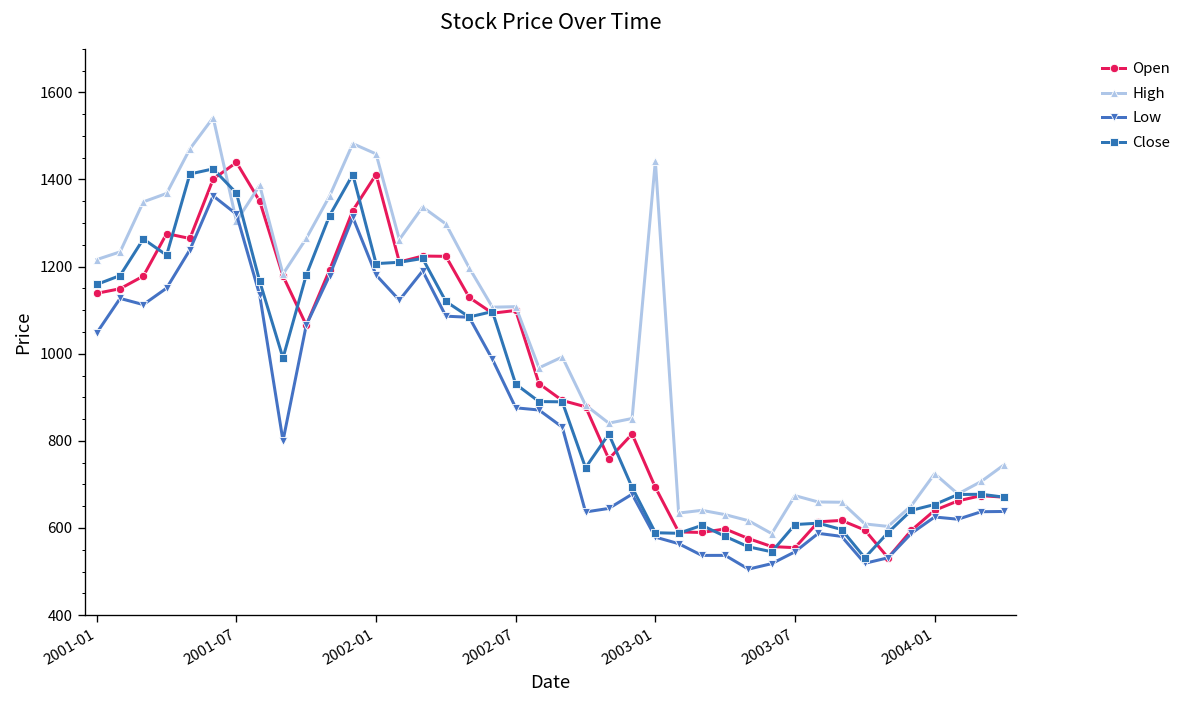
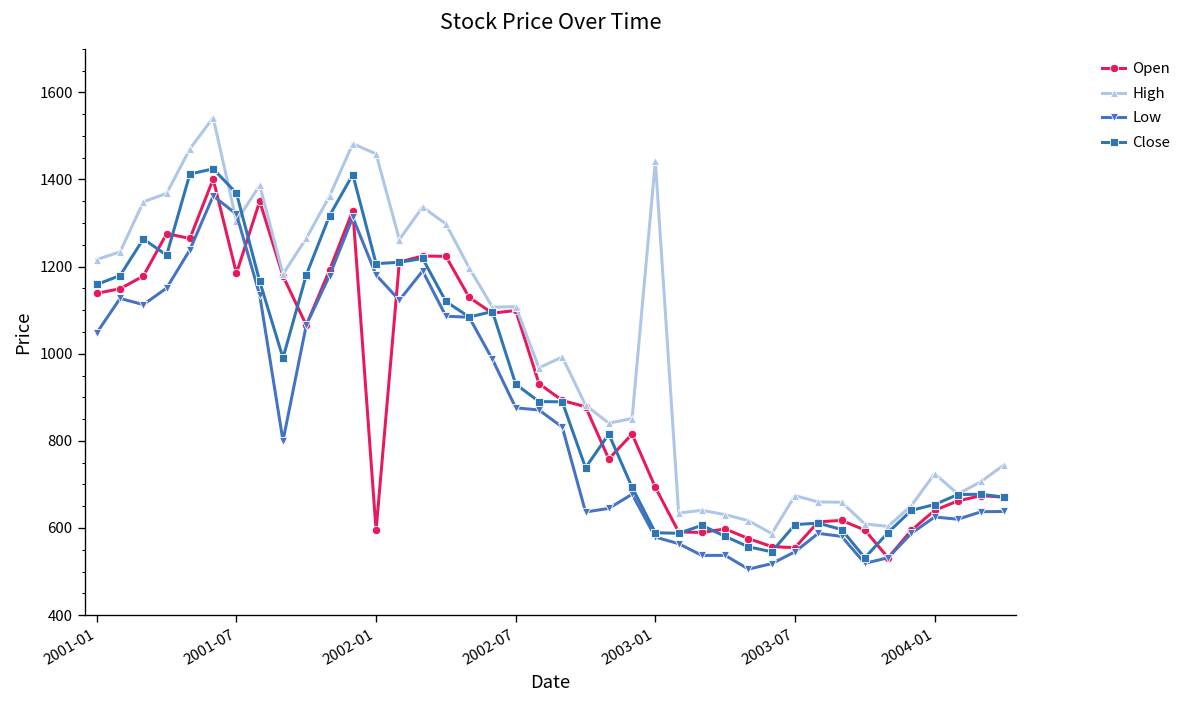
  {
    "Open": {
      "2001-01": 1140,
-     "2001-07": 1440,
-     "2002-01": 1410,
+     "2001-07": 1180,
+     "2002-01": 590,
      "2002-07": 1100,
      "2003-01": 690,
      "2003-07": 550,
      "2004-01": 640
    },
    "High": {
      "2001-01": 1220,
      "2001-07": 1300,
      "2002-01": 1460,
      "2002-07": 1110,
      "2003-01": 1440,
      "2003-07": 670,
      "2004-01": 720
    }
  }
